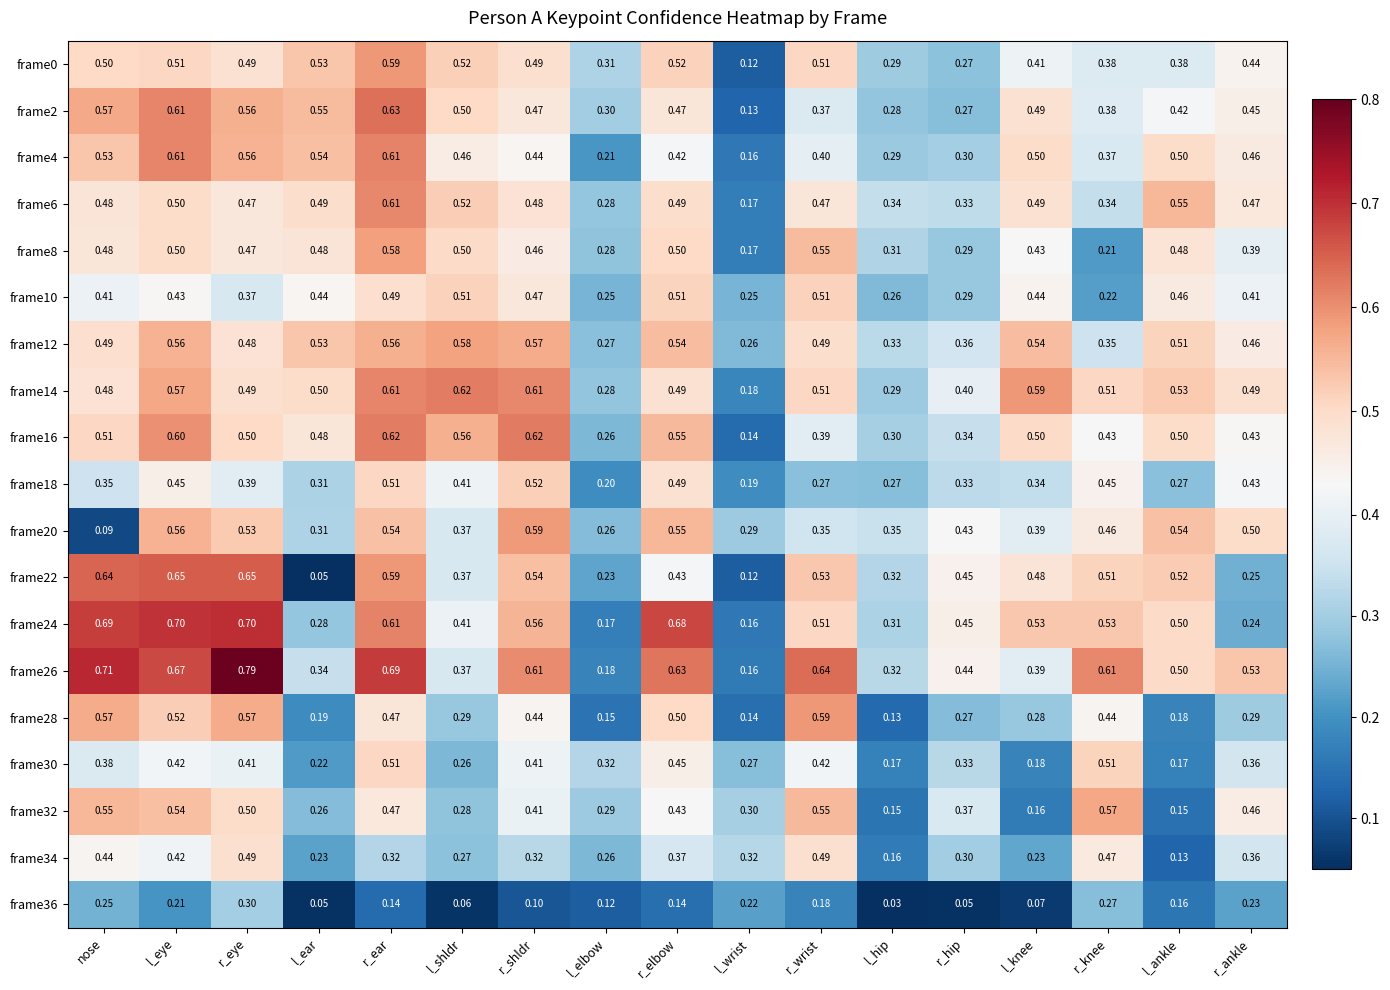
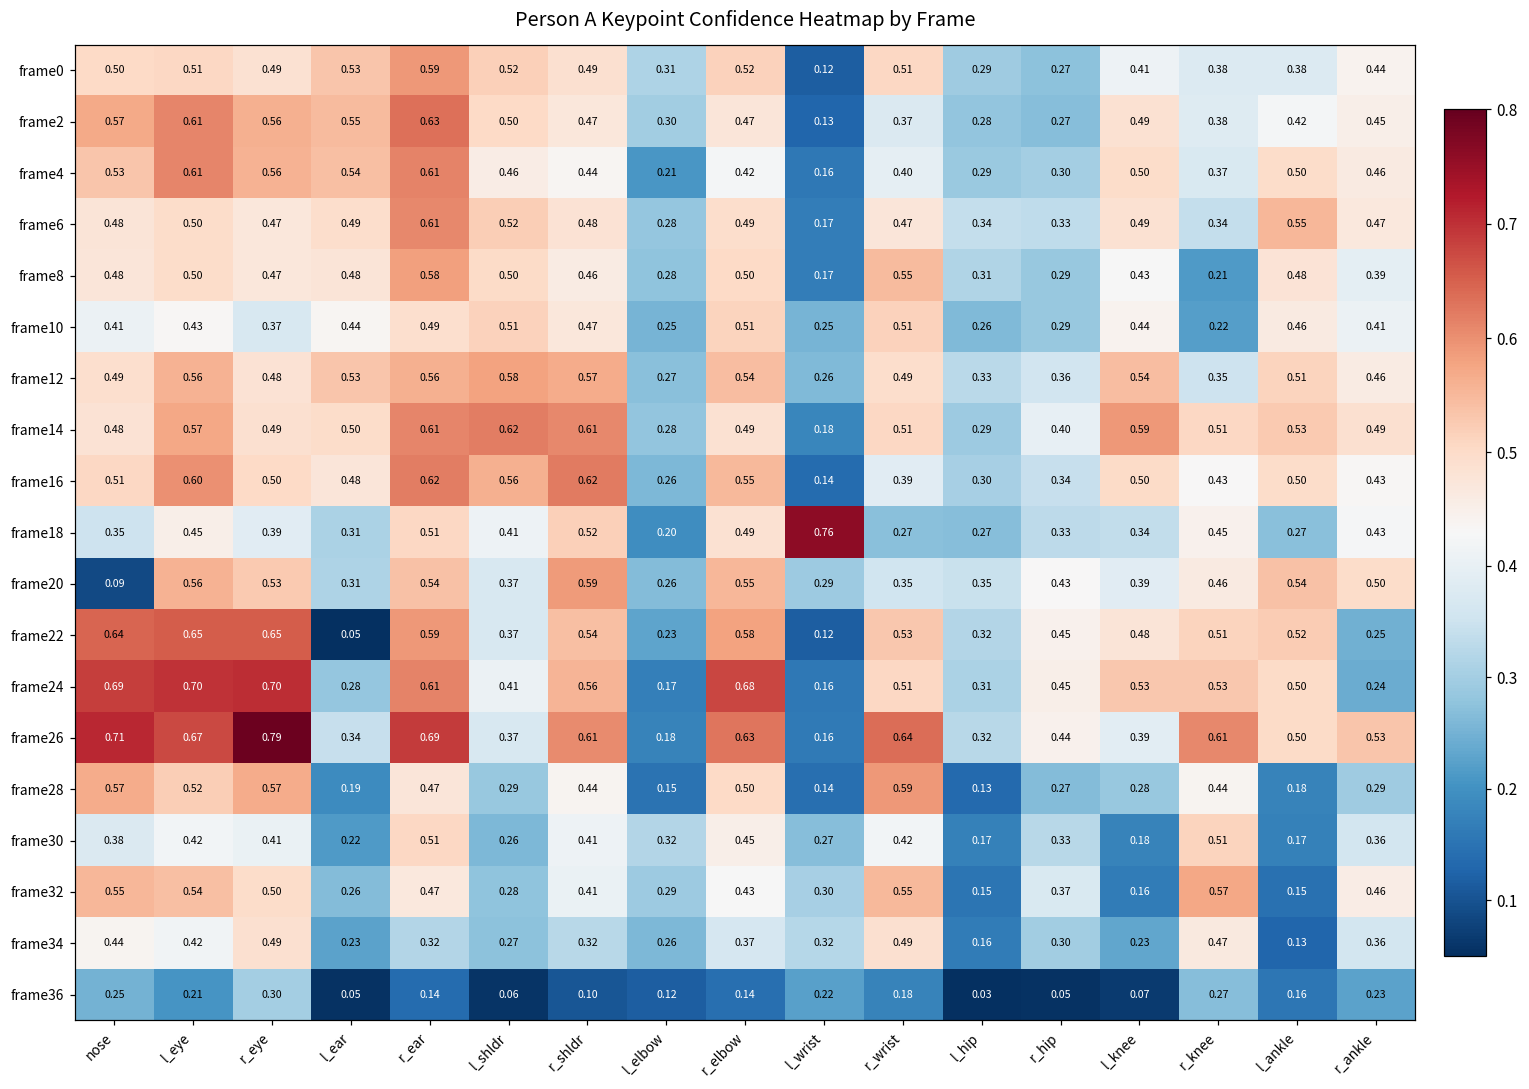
  {
    "frame18": {
      "nose": 0.35,
      "l_eye": 0.45,
      "r_eye": 0.39,
      "l_ear": 0.31,
      "r_ear": 0.51,
      "l_shldr": 0.41,
      "r_shldr": 0.52,
      "l_elbow": 0.20,
      "r_elbow": 0.49,
-     "l_wrist": 0.19,
+     "l_wrist": 0.76,
      "r_wrist": 0.27,
      "l_hip": 0.27,
      "r_hip": 0.33,
      "l_knee": 0.34,
      "r_knee": 0.45,
      "l_ankle": 0.27,
      "r_ankle": 0.43
    },
    "frame22": {
      "nose": 0.64,
      "l_eye": 0.65,
      "r_eye": 0.65,
      "l_ear": 0.05,
      "r_ear": 0.59,
      "l_shldr": 0.37,
      "r_shldr": 0.54,
      "l_elbow": 0.23,
-     "r_elbow": 0.43,
+     "r_elbow": 0.58,
      "l_wrist": 0.12,
      "r_wrist": 0.53,
      "l_hip": 0.32,
      "r_hip": 0.45,
      "l_knee": 0.48,
      "r_knee": 0.51,
      "l_ankle": 0.52,
      "r_ankle": 0.25
    }
  }
